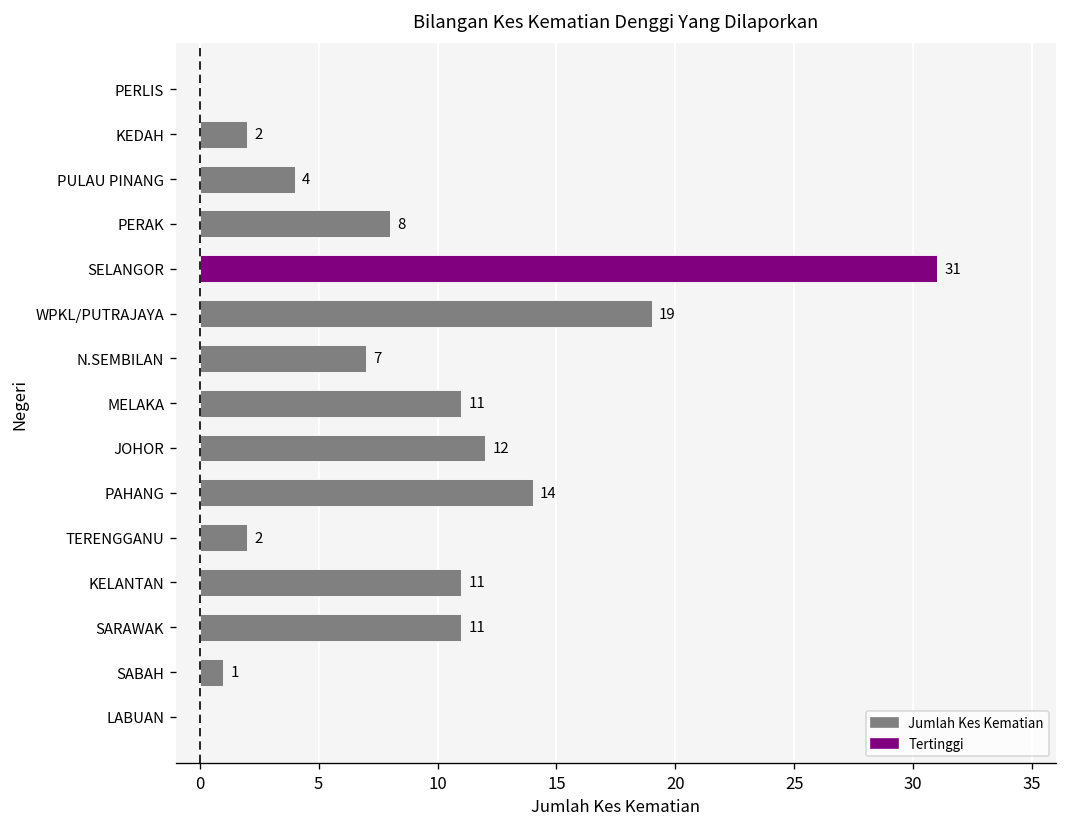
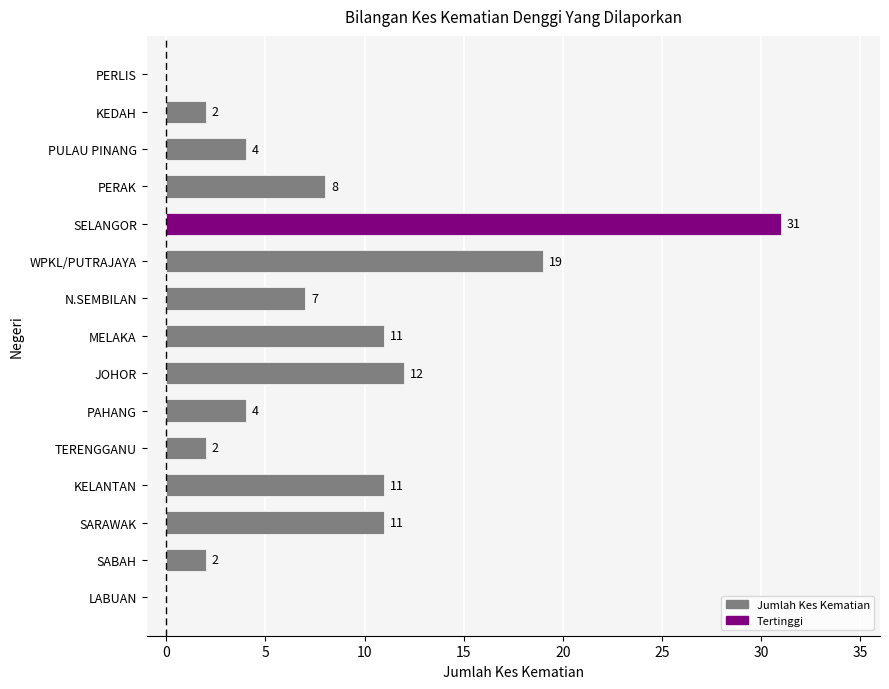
  {
    "KEDAH": 2,
    "PULAU PINANG": 4,
    "PERAK": 8,
    "SELANGOR": 31,
    "WPKL/PUTRAJAYA": 19,
    "N.SEMBILAN": 7,
    "MELAKA": 11,
    "JOHOR": 12,
-   "PAHANG": 14,
+   "PAHANG": 4,
    "TERENGGANU": 2,
    "KELANTAN": 11,
    "SARAWAK": 11,
-   "SABAH": 1
+   "SABAH": 2
  }
